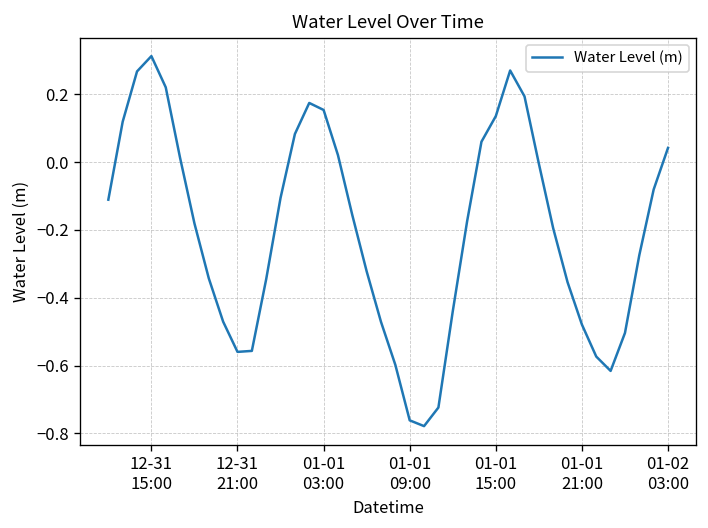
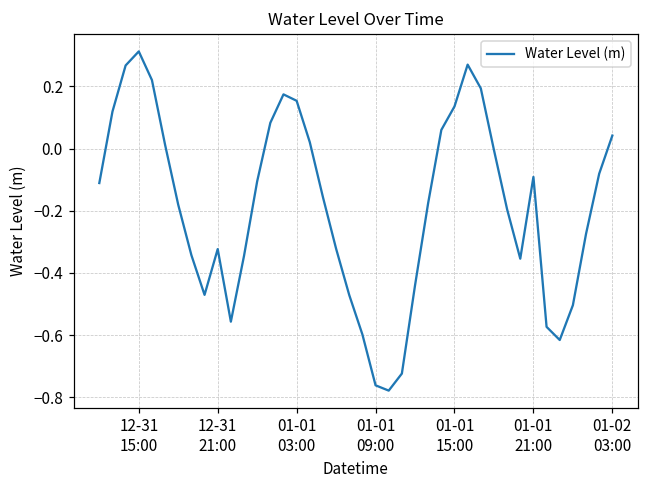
  {
    "12-31 15:00": 0.31,
-   "12-31 21:00": -0.56,
+   "12-31 21:00": -0.32,
    "01-01 03:00": 0.15,
    "01-01 09:00": -0.76,
    "01-01 15:00": 0.14,
-   "01-01 21:00": -0.48,
+   "01-01 21:00": -0.09,
    "01-02 03:00": 0.04
  }
